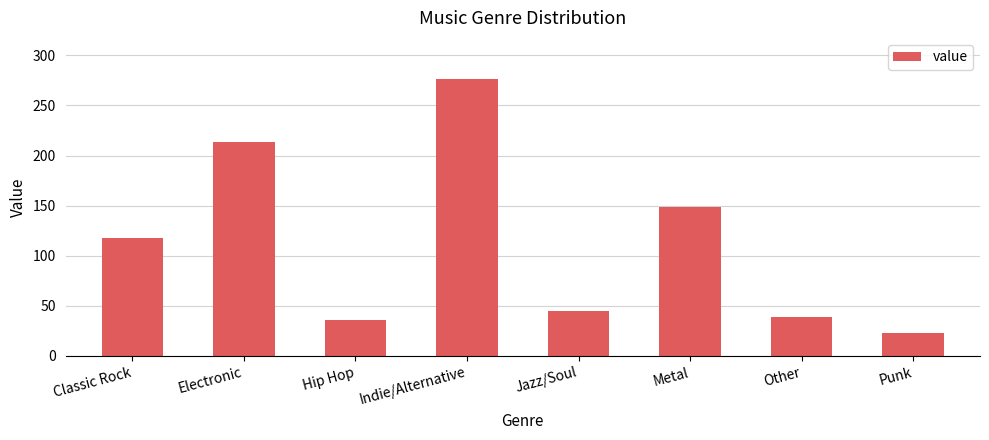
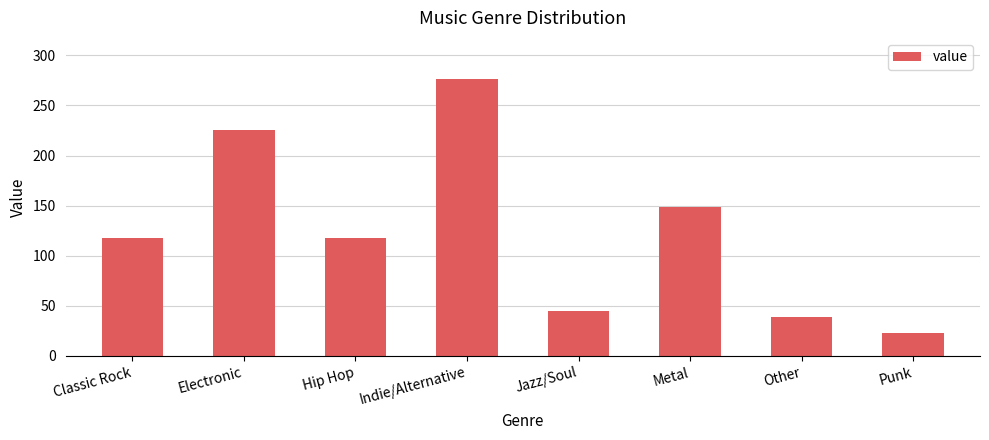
  {
    "Classic Rock": 118,
-   "Electronic": 213,
-   "Hip Hop": 36,
+   "Electronic": 225,
+   "Hip Hop": 118,
    "Indie/Alternative": 276,
    "Jazz/Soul": 45,
    "Metal": 149,
    "Other": 39,
    "Punk": 23
  }
